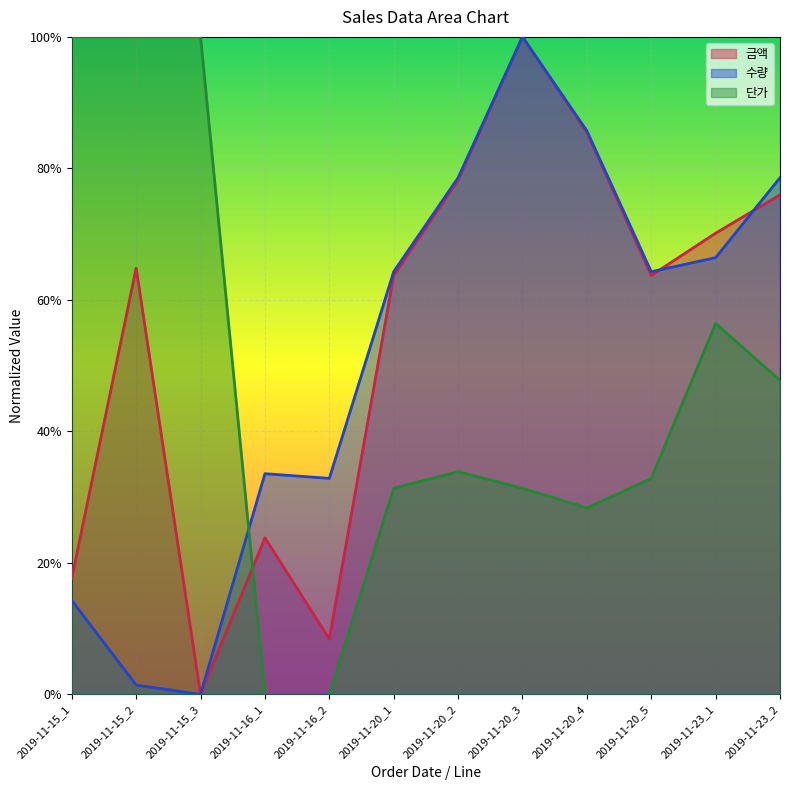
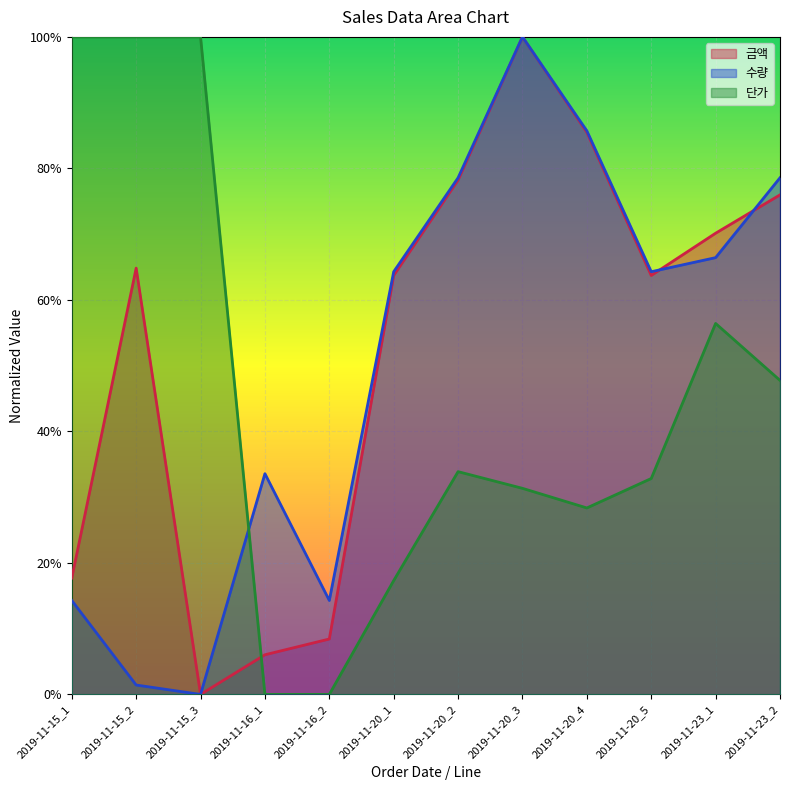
  {
    "금액": {
      "2019-11-15_1": "18%",
      "2019-11-15_2": "65%",
-     "2019-11-16_1": "24%",
+     "2019-11-16_1": "6%",
      "2019-11-16_2": "8%",
      "2019-11-20_1": "64%",
      "2019-11-20_5": "64%",
      "2019-11-23_1": "70%",
      "2019-11-23_2": "76%"
    },
    "수량": {
      "2019-11-15_1": "14%",
      "2019-11-15_2": "1%",
      "2019-11-16_1": "34%",
-     "2019-11-16_2": "33%",
+     "2019-11-16_2": "14%",
      "2019-11-20_1": "64%",
      "2019-11-20_5": "64%",
      "2019-11-23_1": "66%",
      "2019-11-23_2": "79%"
    },
    "단가": {
      "2019-11-15_1": "100%",
      "2019-11-15_2": "100%",
      "2019-11-15_3": "100%",
      "2019-11-16_1": "0%",
      "2019-11-16_2": "0%",
-     "2019-11-20_1": "31%",
+     "2019-11-20_1": "17%",
      "2019-11-20_2": "34%",
      "2019-11-20_3": "31%",
      "2019-11-20_4": "28%",
      "2019-11-20_5": "33%",
      "2019-11-23_1": "56%",
      "2019-11-23_2": "48%"
    }
  }
